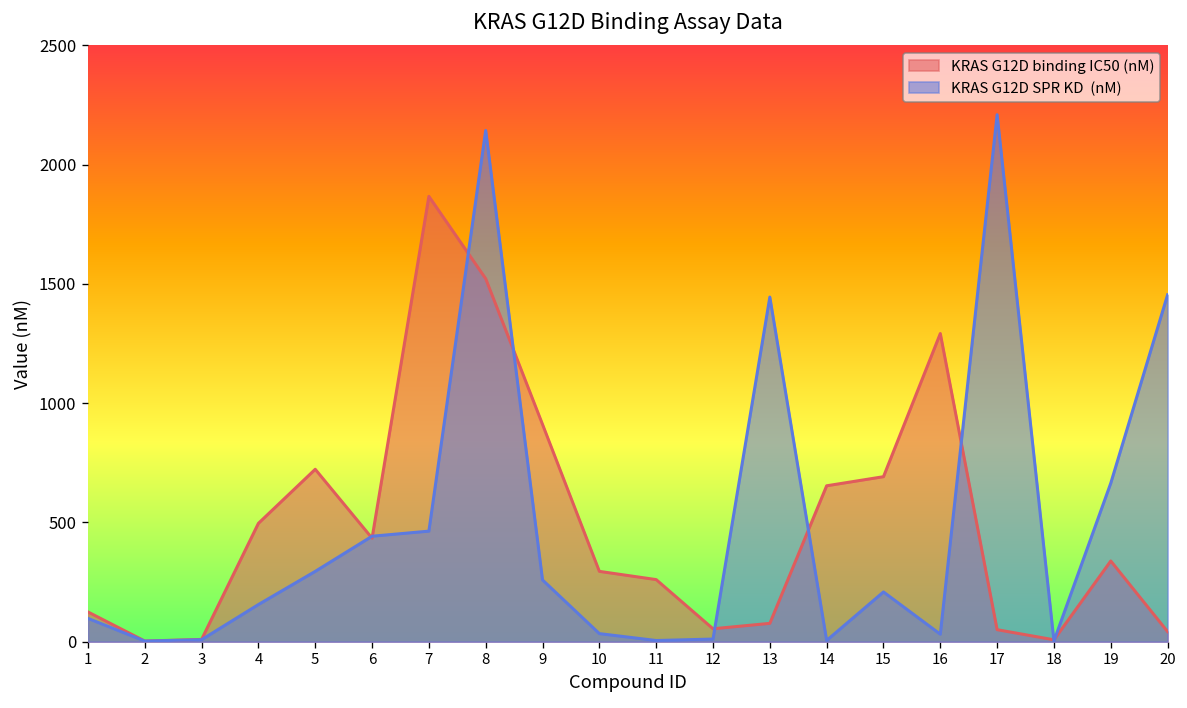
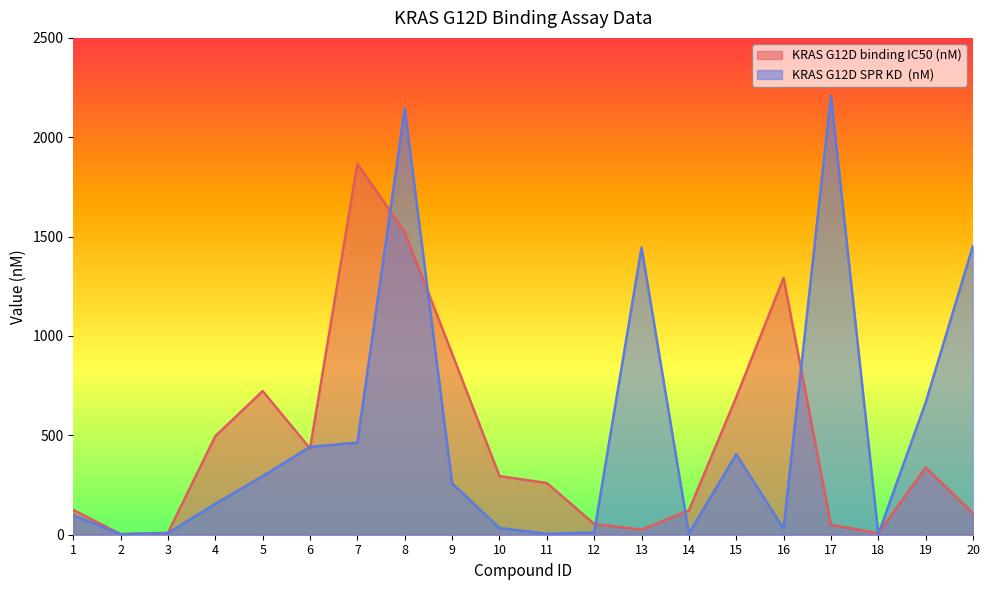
  {
    "KRAS G12D binding IC50 (nM)": {
      "1": 120,
      "4": 500,
      "5": 720,
      "7": 1870,
      "8": 1520,
      "9": 910,
      "10": 290,
      "11": 260,
      "12": 50,
-     "13": 80,
-     "14": 650,
+     "13": 30,
+     "14": 120,
      "15": 690,
      "16": 1290,
      "17": 50,
      "19": 340,
-     "20": 40
+     "20": 110
    },
    "KRAS G12D SPR KD (nM)": {
      "1": 100,
      "4": 160,
      "5": 290,
      "7": 460,
      "8": 2140,
      "9": 260,
      "10": 30,
      "11": 0,
      "12": 10,
      "13": 1450,
      "14": 10,
-     "15": 210,
+     "15": 400,
      "16": 30,
      "17": 2210,
      "19": 660,
      "20": 1450
    }
  }
